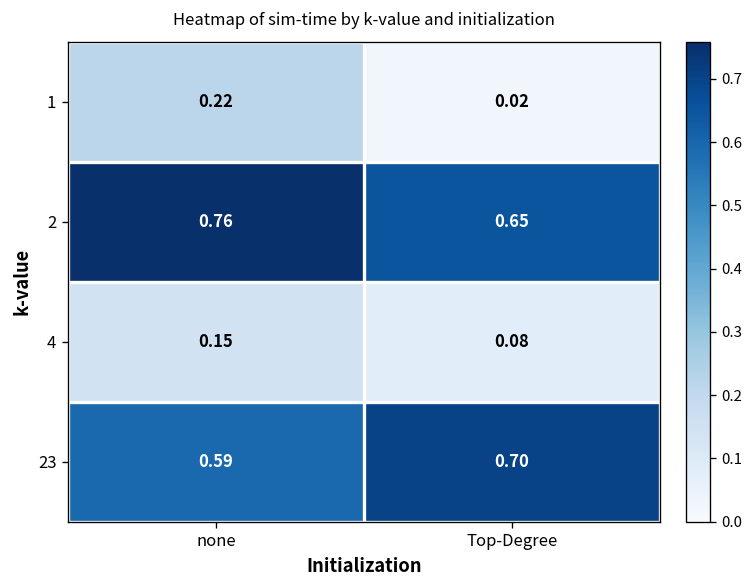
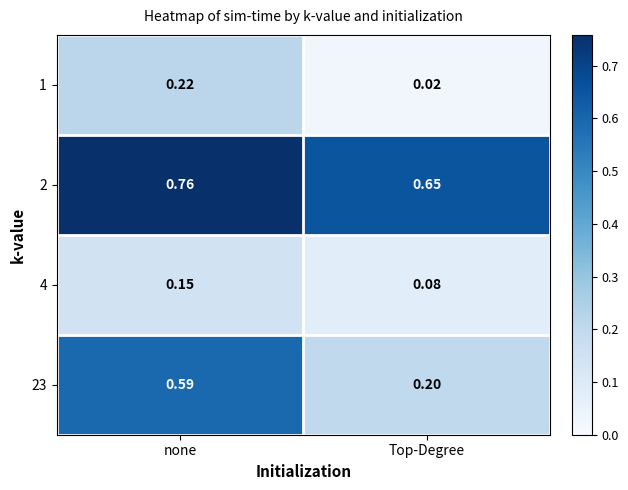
  {
    "1": {
      "none": 0.22,
      "Top-Degree": 0.02
    },
    "2": {
      "none": 0.76,
      "Top-Degree": 0.65
    },
    "4": {
      "none": 0.15,
      "Top-Degree": 0.08
    },
    "23": {
      "none": 0.59,
-     "Top-Degree": 0.70
+     "Top-Degree": 0.20
    }
  }
